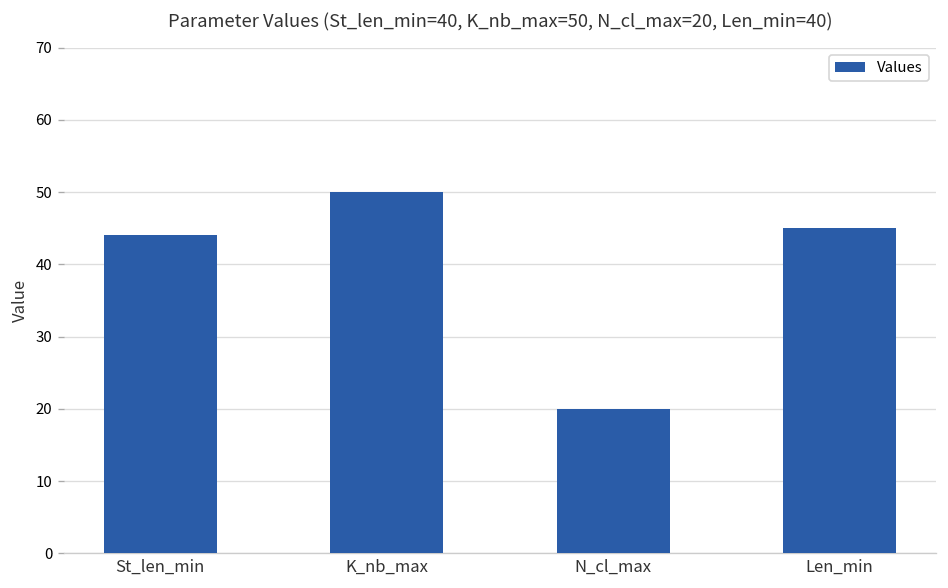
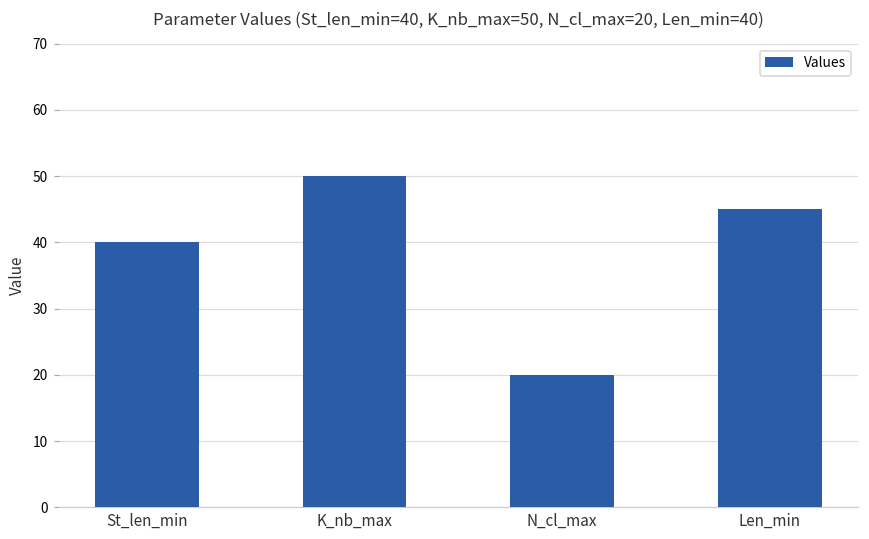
  {
-   "St_len_min": 44,
+   "St_len_min": 40,
    "K_nb_max": 50,
    "N_cl_max": 20,
    "Len_min": 45
  }
